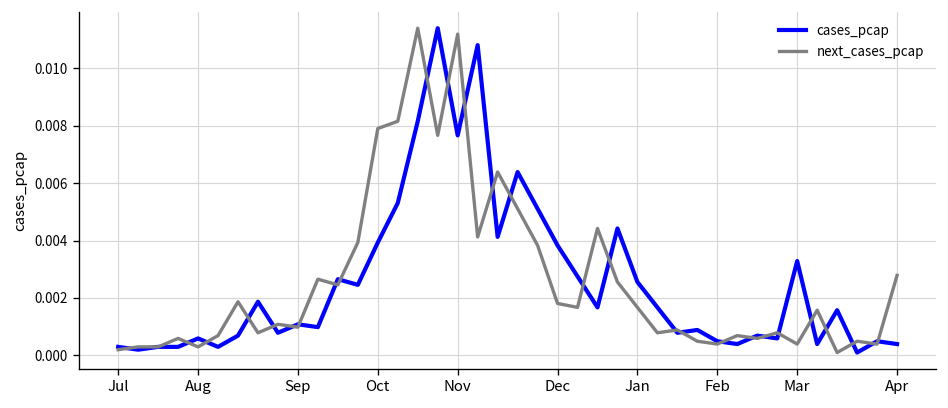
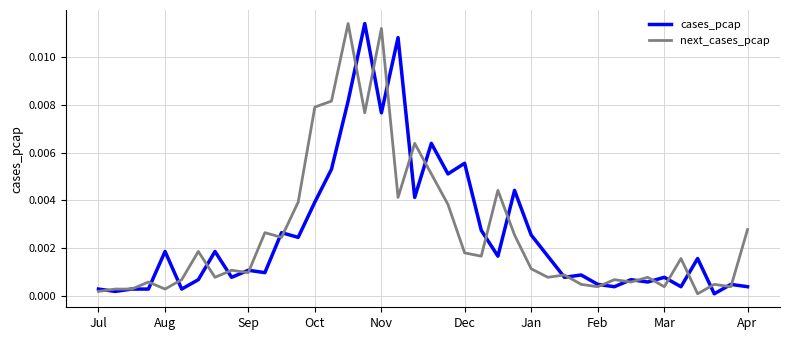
  {
    "cases_pcap": {
-     "Aug": 0.0006,
+     "Aug": 0.0019,
      "Oct": 0.0039,
      "Nov": 0.0077,
-     "Dec": 0.0038,
+     "Dec": 0.0056,
      "Jan": 0.0026,
-     "Mar": 0.0033,
+     "Mar": 0.0008,
      "Apr": 0.0004
    },
    "next_cases_pcap": {
      "Aug": 0.0003,
      "Oct": 0.0079,
      "Nov": 0.0112,
      "Dec": 0.0018,
-     "Jan": 0.0017,
+     "Jan": 0.0011,
      "Mar": 0.0004,
      "Apr": 0.0028
    }
  }
